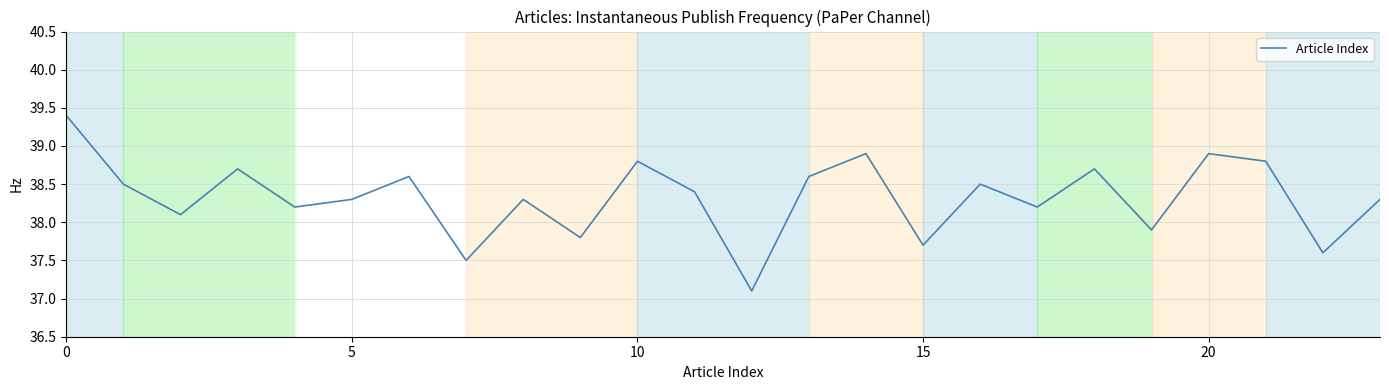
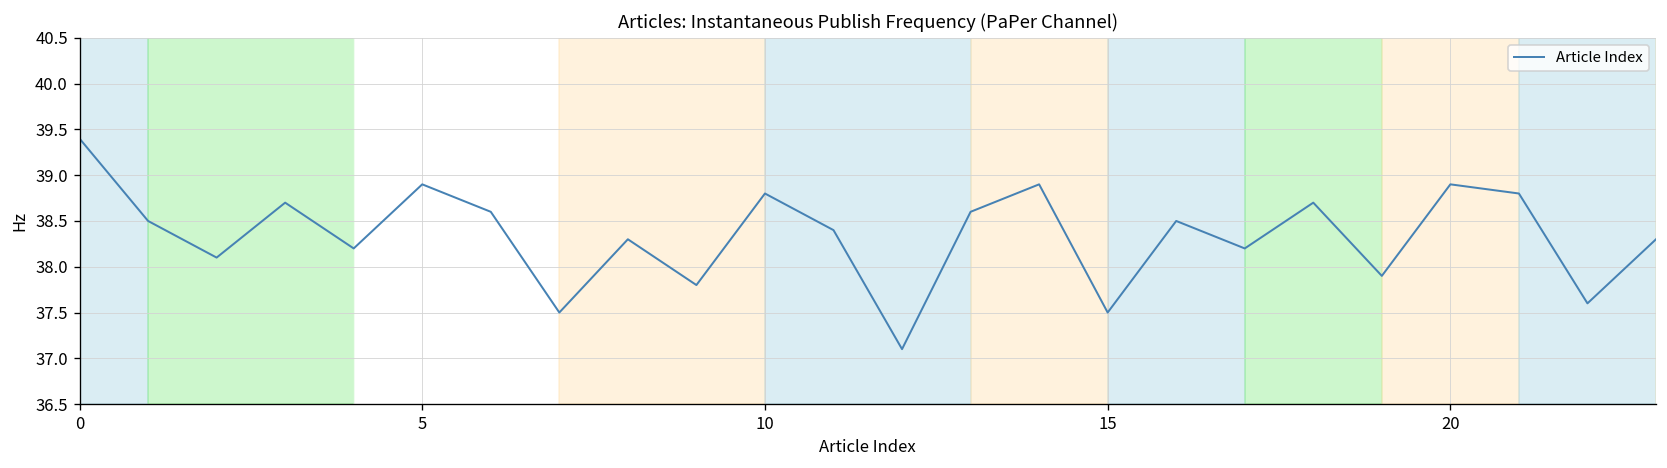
  {
    "0": 39.4,
-   "5": 38.3,
+   "5": 38.9,
    "10": 38.8,
-   "15": 37.7,
+   "15": 37.5,
    "20": 38.9
  }
